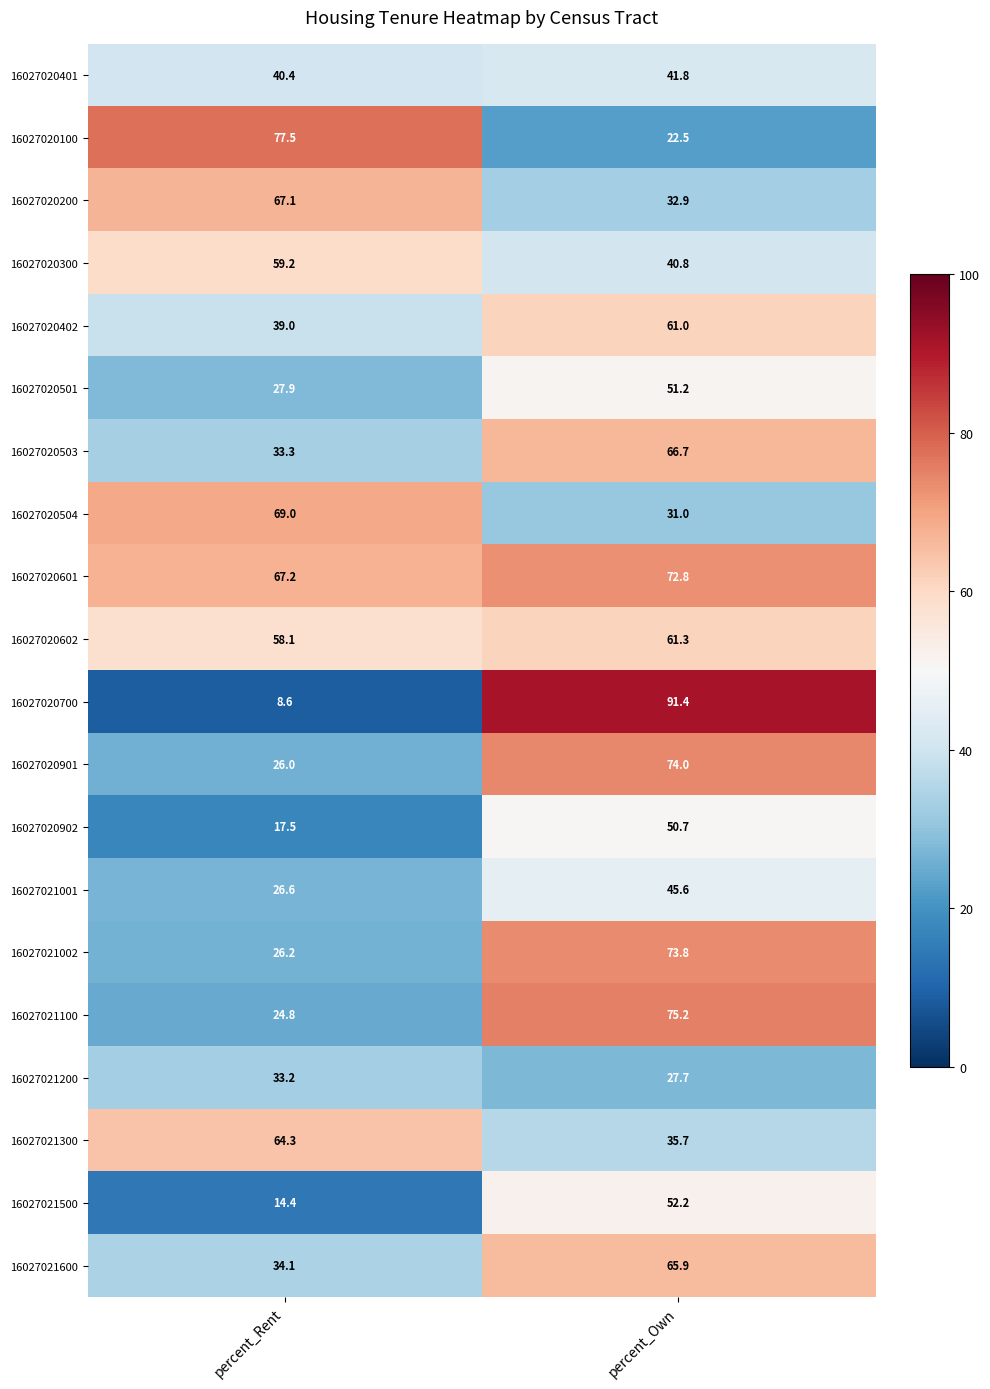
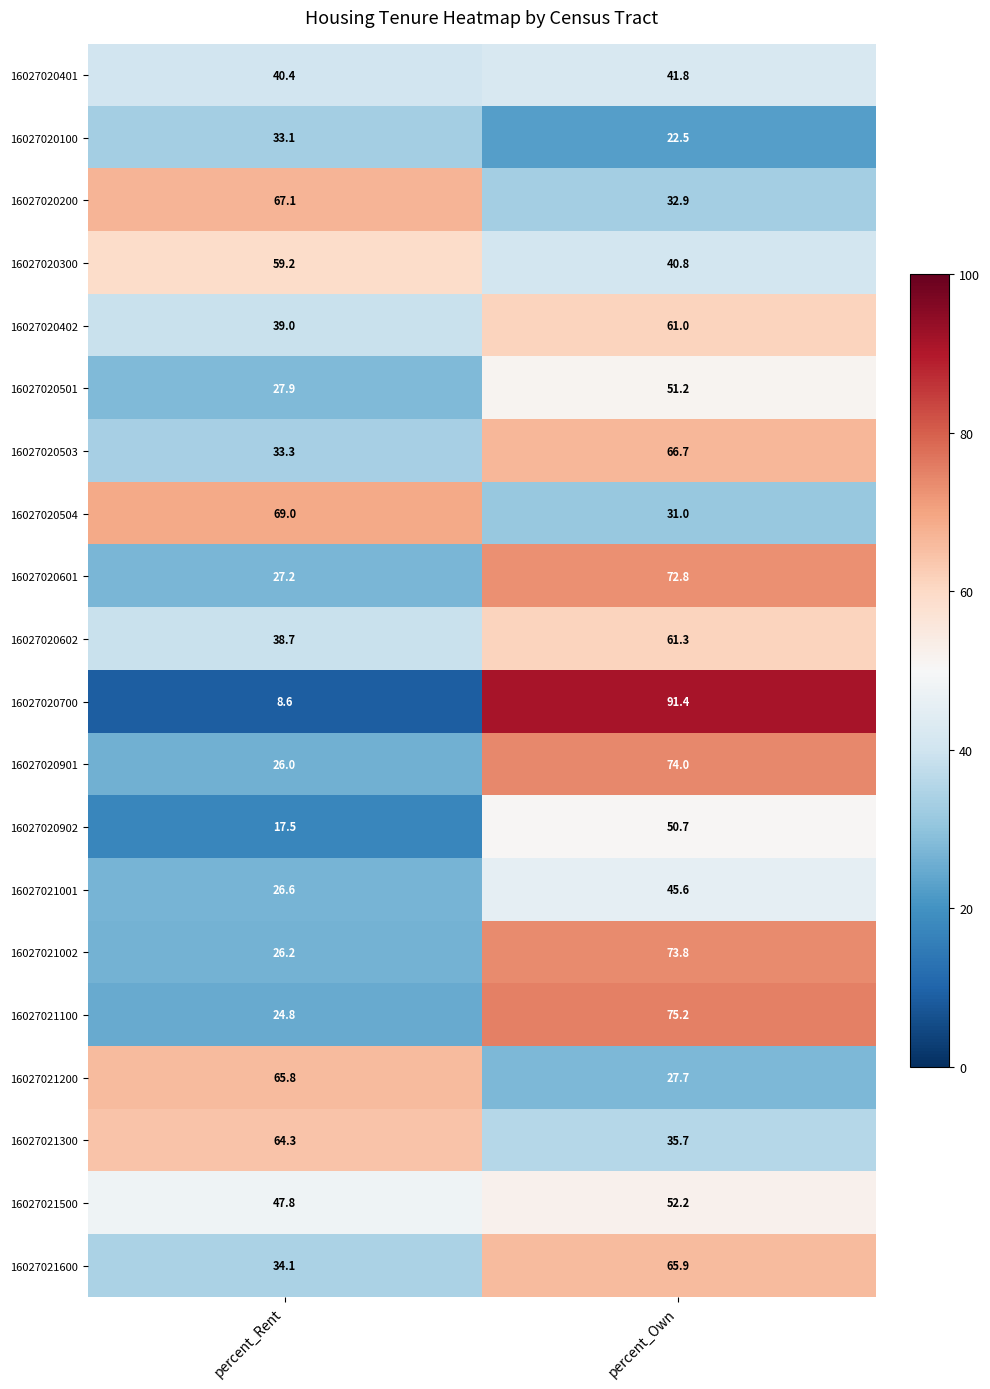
  {
    "16027020401": {
      "percent_Rent": 40.4,
      "percent_Own": 41.8
    },
    "16027020100": {
-     "percent_Rent": 77.5,
+     "percent_Rent": 33.1,
      "percent_Own": 22.5
    },
    "16027020200": {
      "percent_Rent": 67.1,
      "percent_Own": 32.9
    },
    "16027020300": {
      "percent_Rent": 59.2,
      "percent_Own": 40.8
    },
    "16027020402": {
      "percent_Rent": 39.0,
      "percent_Own": 61.0
    },
    "16027020501": {
      "percent_Rent": 27.9,
      "percent_Own": 51.2
    },
    "16027020503": {
      "percent_Rent": 33.3,
      "percent_Own": 66.7
    },
    "16027020504": {
      "percent_Rent": 69.0,
      "percent_Own": 31.0
    },
    "16027020601": {
-     "percent_Rent": 67.2,
+     "percent_Rent": 27.2,
      "percent_Own": 72.8
    },
    "16027020602": {
-     "percent_Rent": 58.1,
+     "percent_Rent": 38.7,
      "percent_Own": 61.3
    },
    "16027020700": {
      "percent_Rent": 8.6,
      "percent_Own": 91.4
    },
    "16027020901": {
      "percent_Rent": 26.0,
      "percent_Own": 74.0
    },
    "16027020902": {
      "percent_Rent": 17.5,
      "percent_Own": 50.7
    },
    "16027021001": {
      "percent_Rent": 26.6,
      "percent_Own": 45.6
    },
    "16027021002": {
      "percent_Rent": 26.2,
      "percent_Own": 73.8
    },
    "16027021100": {
      "percent_Rent": 24.8,
      "percent_Own": 75.2
    },
    "16027021200": {
-     "percent_Rent": 33.2,
+     "percent_Rent": 65.8,
      "percent_Own": 27.7
    },
    "16027021300": {
      "percent_Rent": 64.3,
      "percent_Own": 35.7
    },
    "16027021500": {
-     "percent_Rent": 14.4,
+     "percent_Rent": 47.8,
      "percent_Own": 52.2
    },
    "16027021600": {
      "percent_Rent": 34.1,
      "percent_Own": 65.9
    }
  }
